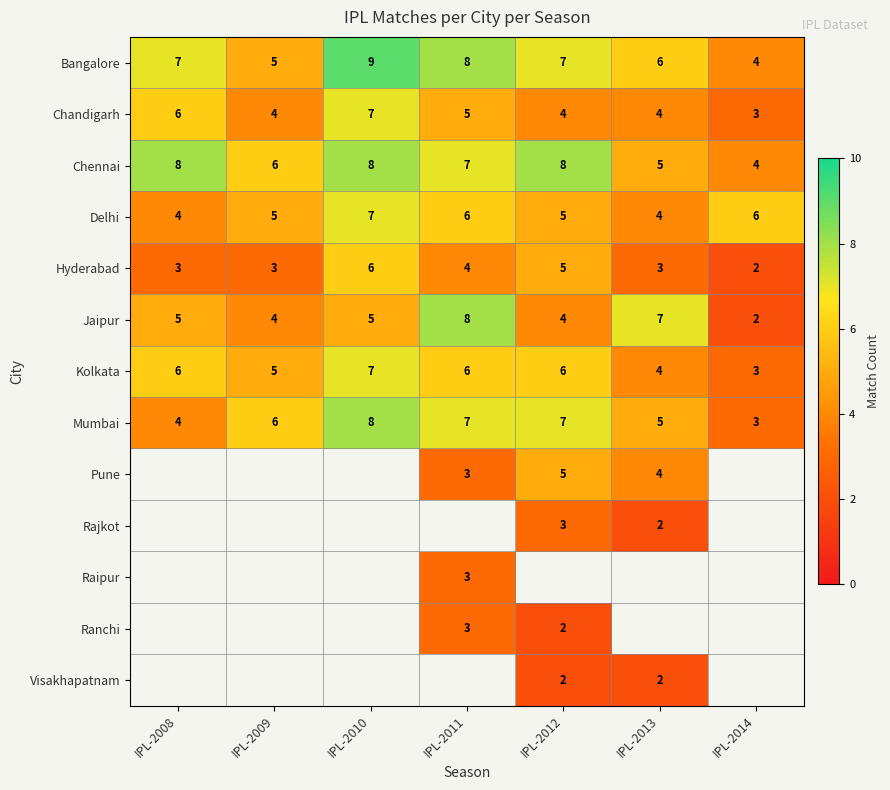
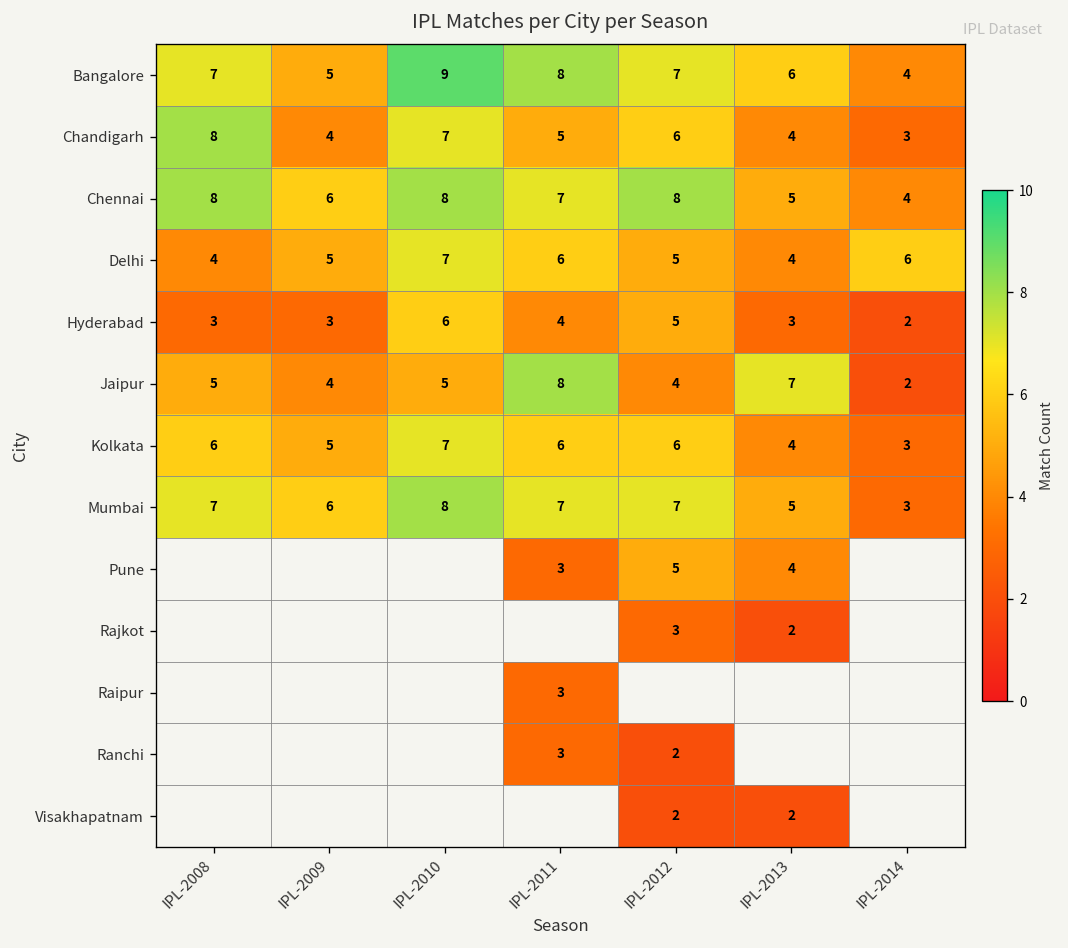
  {
    "Bangalore": {
      "IPL-2008": 7,
      "IPL-2009": 5,
      "IPL-2010": 9,
      "IPL-2011": 8,
      "IPL-2012": 7,
      "IPL-2013": 6,
      "IPL-2014": 4
    },
    "Chandigarh": {
-     "IPL-2008": 6,
+     "IPL-2008": 8,
      "IPL-2009": 4,
      "IPL-2010": 7,
      "IPL-2011": 5,
-     "IPL-2012": 4,
+     "IPL-2012": 6,
      "IPL-2013": 4,
      "IPL-2014": 3
    },
    "Chennai": {
      "IPL-2008": 8,
      "IPL-2009": 6,
      "IPL-2010": 8,
      "IPL-2011": 7,
      "IPL-2012": 8,
      "IPL-2013": 5,
      "IPL-2014": 4
    },
    "Delhi": {
      "IPL-2008": 4,
      "IPL-2009": 5,
      "IPL-2010": 7,
      "IPL-2011": 6,
      "IPL-2012": 5,
      "IPL-2013": 4,
      "IPL-2014": 6
    },
    "Hyderabad": {
      "IPL-2008": 3,
      "IPL-2009": 3,
      "IPL-2010": 6,
      "IPL-2011": 4,
      "IPL-2012": 5,
      "IPL-2013": 3,
      "IPL-2014": 2
    },
    "Jaipur": {
      "IPL-2008": 5,
      "IPL-2009": 4,
      "IPL-2010": 5,
      "IPL-2011": 8,
      "IPL-2012": 4,
      "IPL-2013": 7,
      "IPL-2014": 2
    },
    "Kolkata": {
      "IPL-2008": 6,
      "IPL-2009": 5,
      "IPL-2010": 7,
      "IPL-2011": 6,
      "IPL-2012": 6,
      "IPL-2013": 4,
      "IPL-2014": 3
    },
    "Mumbai": {
-     "IPL-2008": 4,
+     "IPL-2008": 7,
      "IPL-2009": 6,
      "IPL-2010": 8,
      "IPL-2011": 7,
      "IPL-2012": 7,
      "IPL-2013": 5,
      "IPL-2014": 3
    },
    "Pune": {
      "IPL-2011": 3,
      "IPL-2012": 5,
      "IPL-2013": 4
    },
    "Rajkot": {
      "IPL-2012": 3,
      "IPL-2013": 2
    },
    "Raipur": {
      "IPL-2011": 3
    },
    "Ranchi": {
      "IPL-2011": 3,
      "IPL-2012": 2
    },
    "Visakhapatnam": {
      "IPL-2012": 2,
      "IPL-2013": 2
    }
  }
